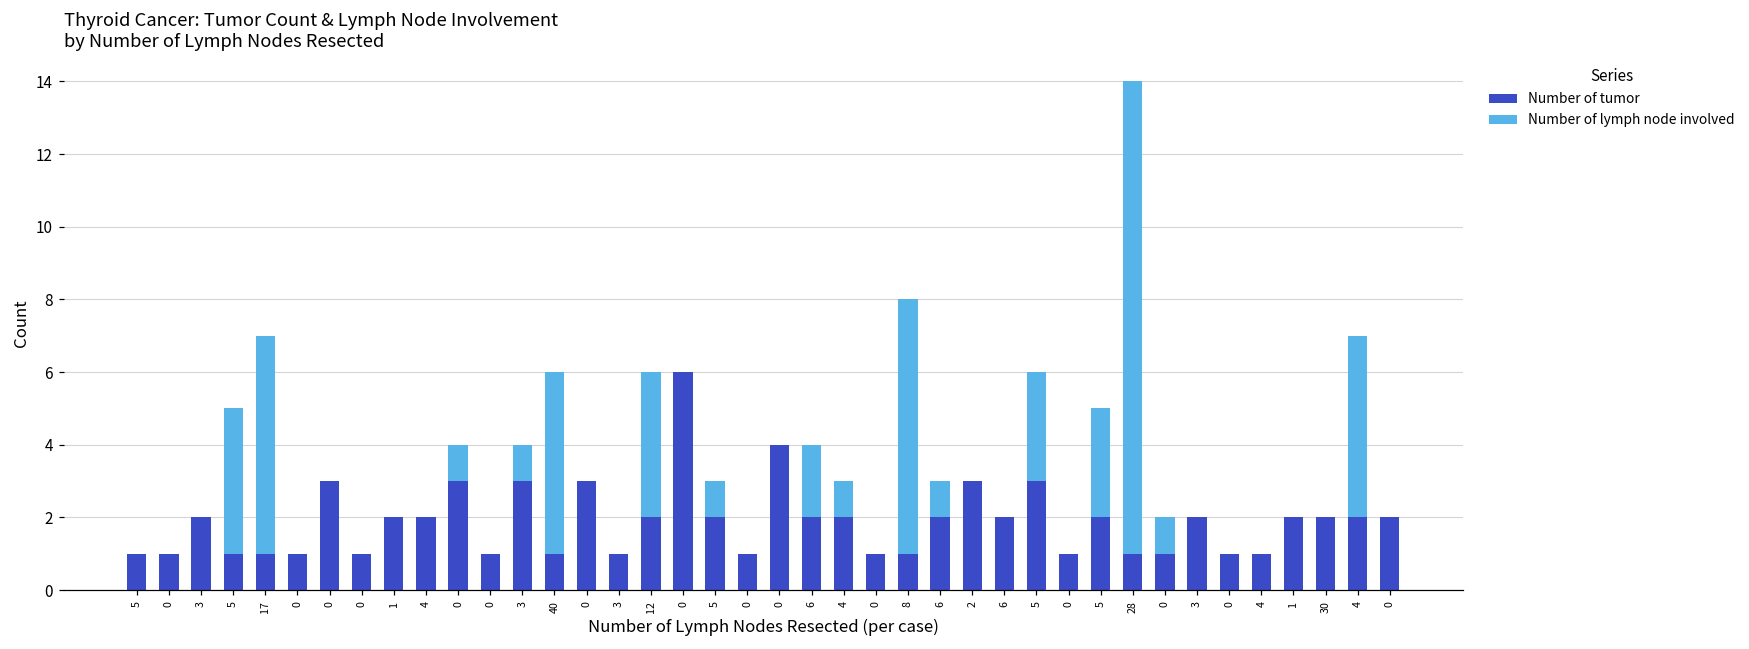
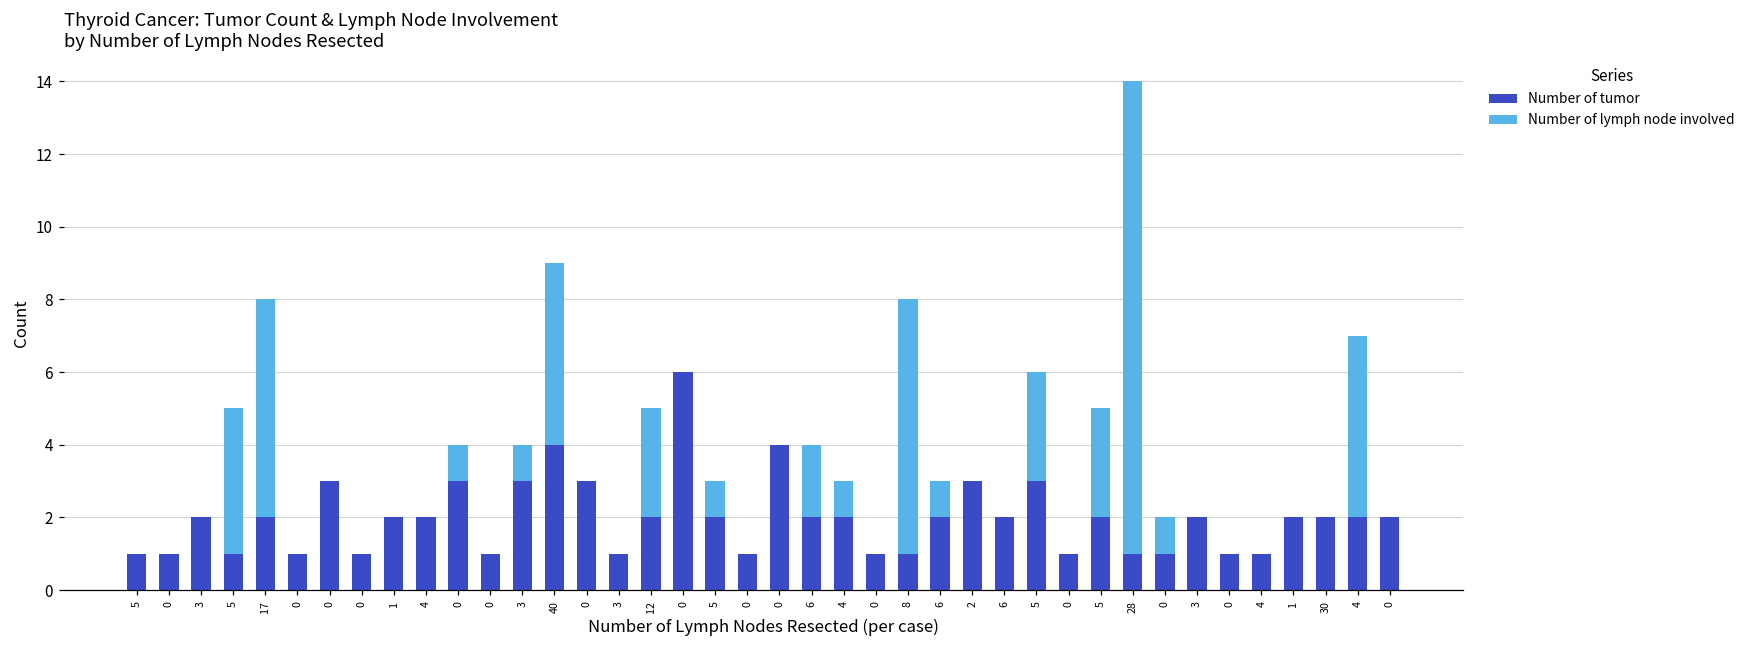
  {
    "Number of tumor": {
-     "17": 1,
-     "40": 1,
+     "17": 2,
+     "40": 4,
      "12": 2,
      "8": 1,
      "2": 3,
      "28": 1,
      "30": 2
    },
    "Number of lymph node involved": {
      "17": 6,
      "40": 5,
-     "12": 4,
+     "12": 3,
      "8": 7,
      "2": 0,
      "28": 13,
      "30": 0
    }
  }
